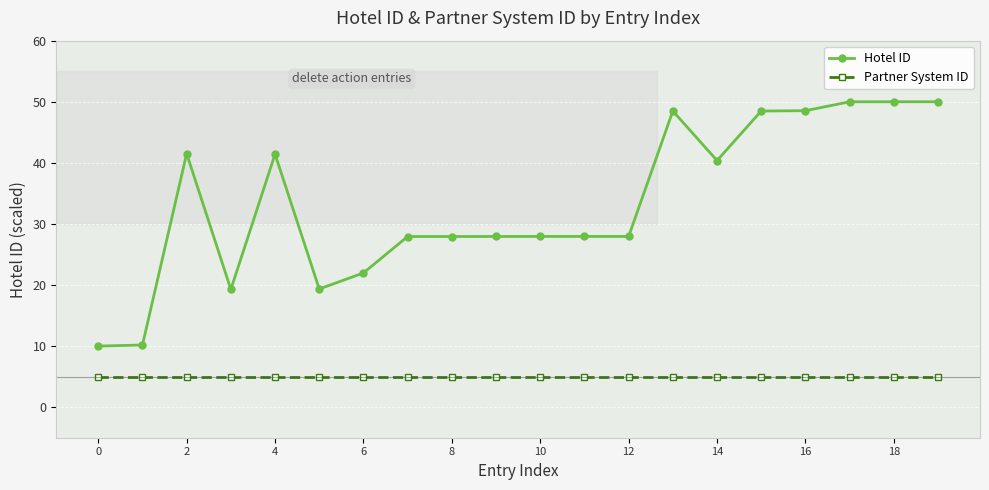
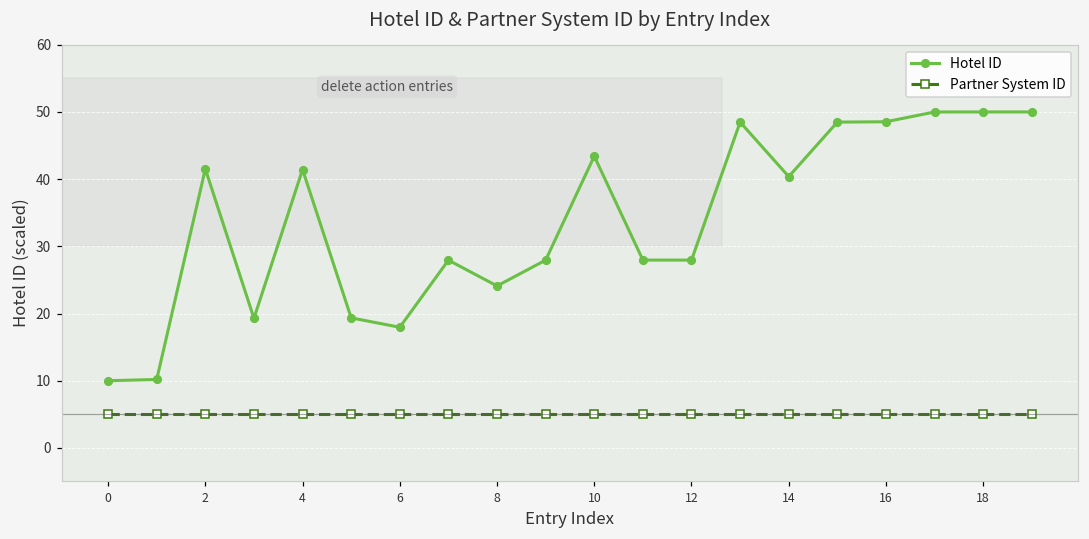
  {
    "Hotel ID": {
      "0": 10,
      "2": 42,
      "4": 41,
-     "6": 22,
-     "8": 28,
-     "10": 28,
+     "6": 18,
+     "8": 24,
+     "10": 43,
      "12": 28,
      "14": 40,
      "16": 49,
      "18": 50
    },
    "Partner System ID": {
      "0": 5,
      "2": 5,
      "4": 5,
      "6": 5,
      "8": 5,
      "10": 5,
      "12": 5,
      "14": 5,
      "16": 5,
      "18": 5
    }
  }
